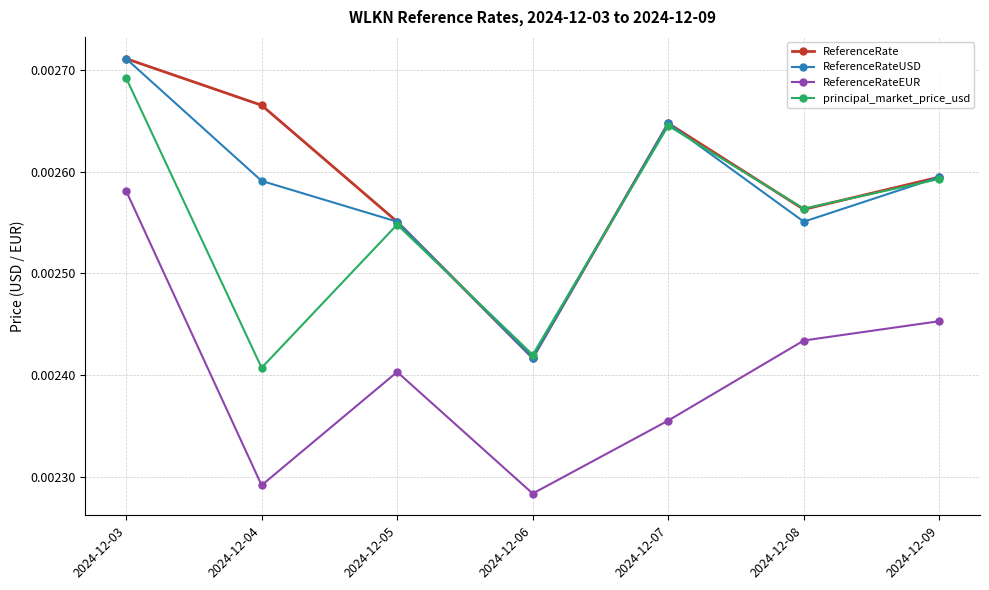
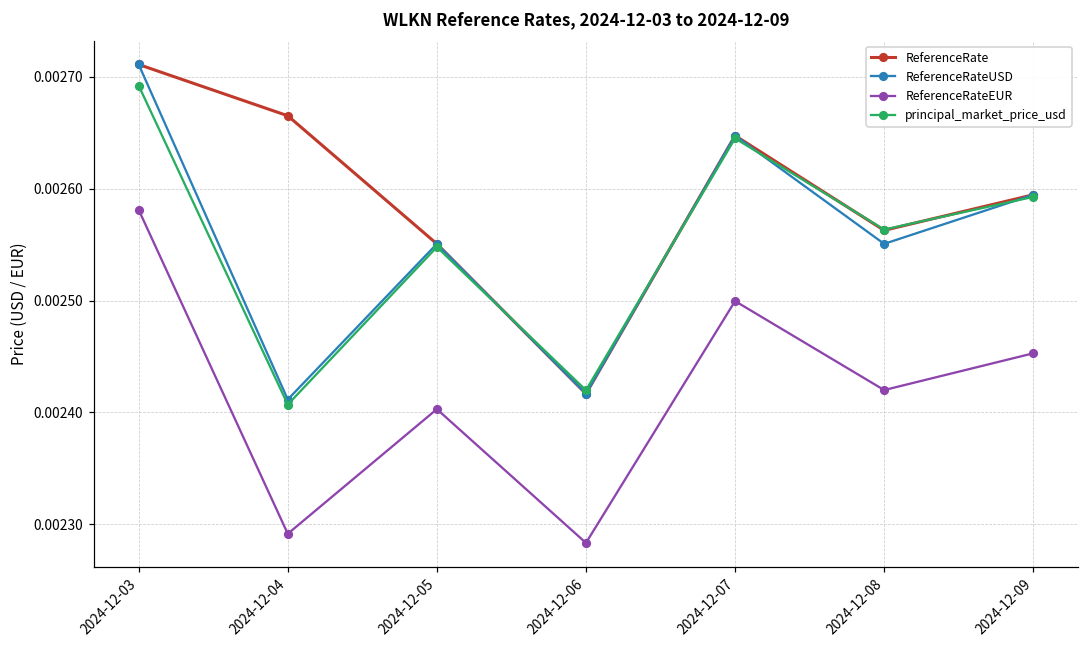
  {
    "ReferenceRate": {
      "2024-12-04": 0.002665
    },
    "ReferenceRateUSD": {
-     "2024-12-04": 0.002591,
+     "2024-12-04": 0.002412,
      "2024-12-08": 0.002551
    },
    "ReferenceRateEUR": {
      "2024-12-03": 0.002581,
      "2024-12-04": 0.002292,
      "2024-12-05": 0.002403,
      "2024-12-06": 0.002283,
-     "2024-12-07": 0.002355,
-     "2024-12-08": 0.002434,
+     "2024-12-07": 0.002500,
+     "2024-12-08": 0.002420,
      "2024-12-09": 0.002453
    },
    "principal_market_price_usd": {
      "2024-12-03": 0.002692,
      "2024-12-04": 0.002407,
      "2024-12-05": 0.002548,
      "2024-12-06": 0.002420
    }
  }
